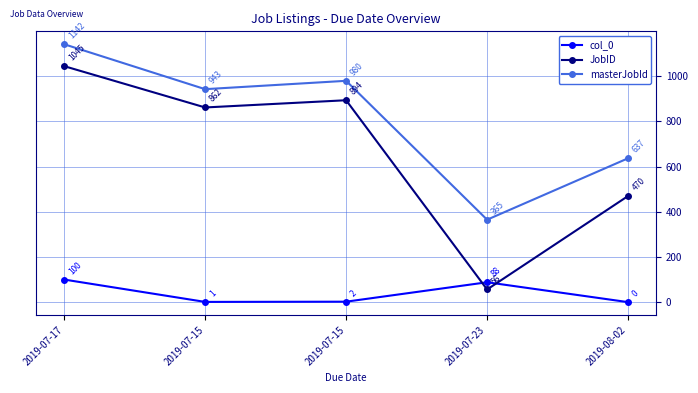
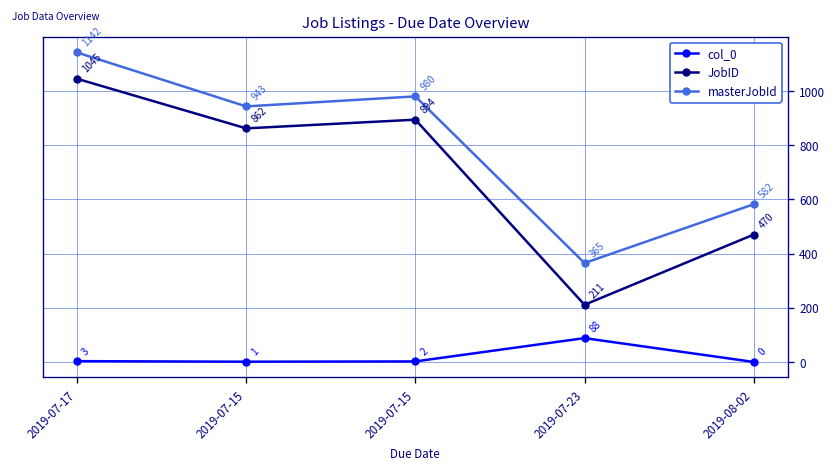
  {
    "col_0": {
-     "2019-07-17": 100,
+     "2019-07-17": 3,
      "2019-07-23": 88,
      "2019-08-02": 0
    },
    "JobID": {
      "2019-07-17": 1045,
-     "2019-07-23": 56,
+     "2019-07-23": 211,
      "2019-08-02": 470
    },
    "masterJobId": {
      "2019-07-17": 1142,
      "2019-07-23": 365,
-     "2019-08-02": 637
+     "2019-08-02": 582
    }
  }
